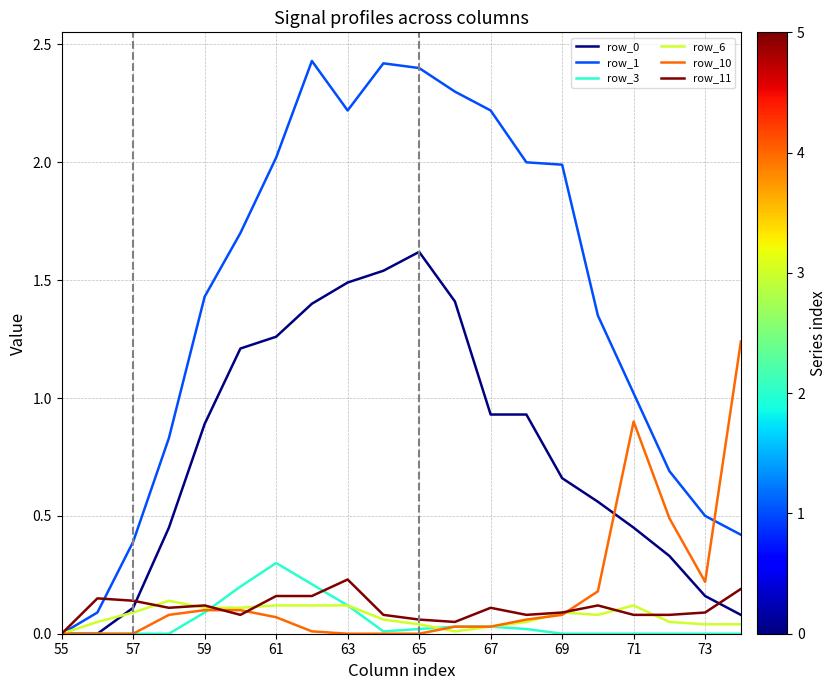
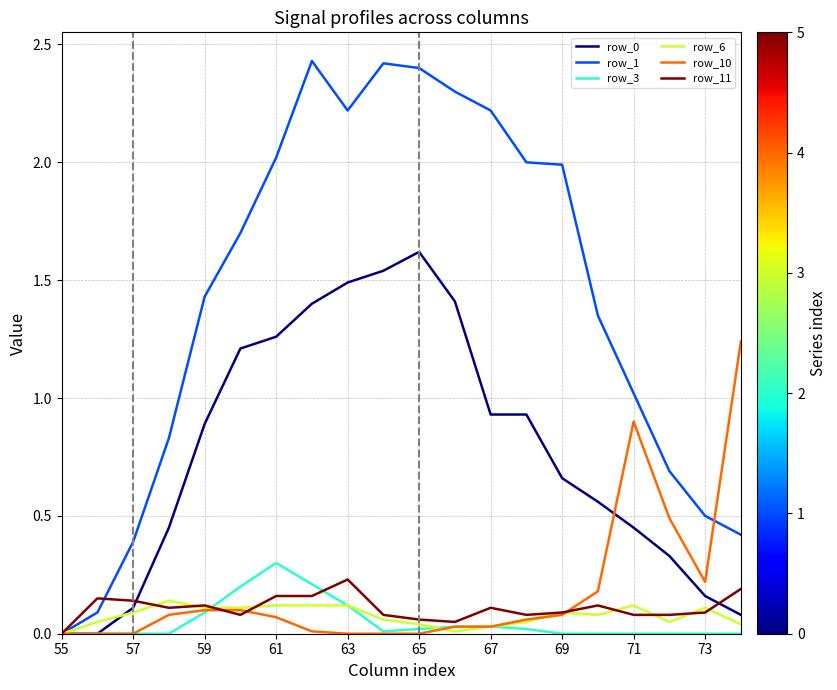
  {
    "row_0": {
      "57": 0.11,
      "59": 0.89,
      "61": 1.26,
      "63": 1.49,
      "65": 1.62,
      "67": 0.93,
      "69": 0.66,
      "71": 0.45,
      "73": 0.16
    },
    "row_1": {
      "57": 0.39,
      "59": 1.43,
      "61": 2.02,
      "63": 2.22,
      "65": 2.40,
      "67": 2.22,
      "69": 1.99,
      "71": 1.02,
      "73": 0.50
    },
    "row_3": {
      "61": 0.30,
      "65": 0.02,
      "69": 0.00,
      "71": 0.00,
      "73": 0.00
    },
    "row_6": {
      "57": 0.09,
      "61": 0.12,
      "65": 0.04,
      "71": 0.12,
-     "73": 0.04
+     "73": 0.11
    },
    "row_10": {
      "61": 0.07,
      "63": 0.00,
      "65": 0.00,
      "71": 0.90,
      "73": 0.22
    },
    "row_11": {
      "57": 0.14,
      "61": 0.16,
      "63": 0.23,
      "65": 0.06,
      "67": 0.11,
      "71": 0.08,
      "73": 0.09
    }
  }
